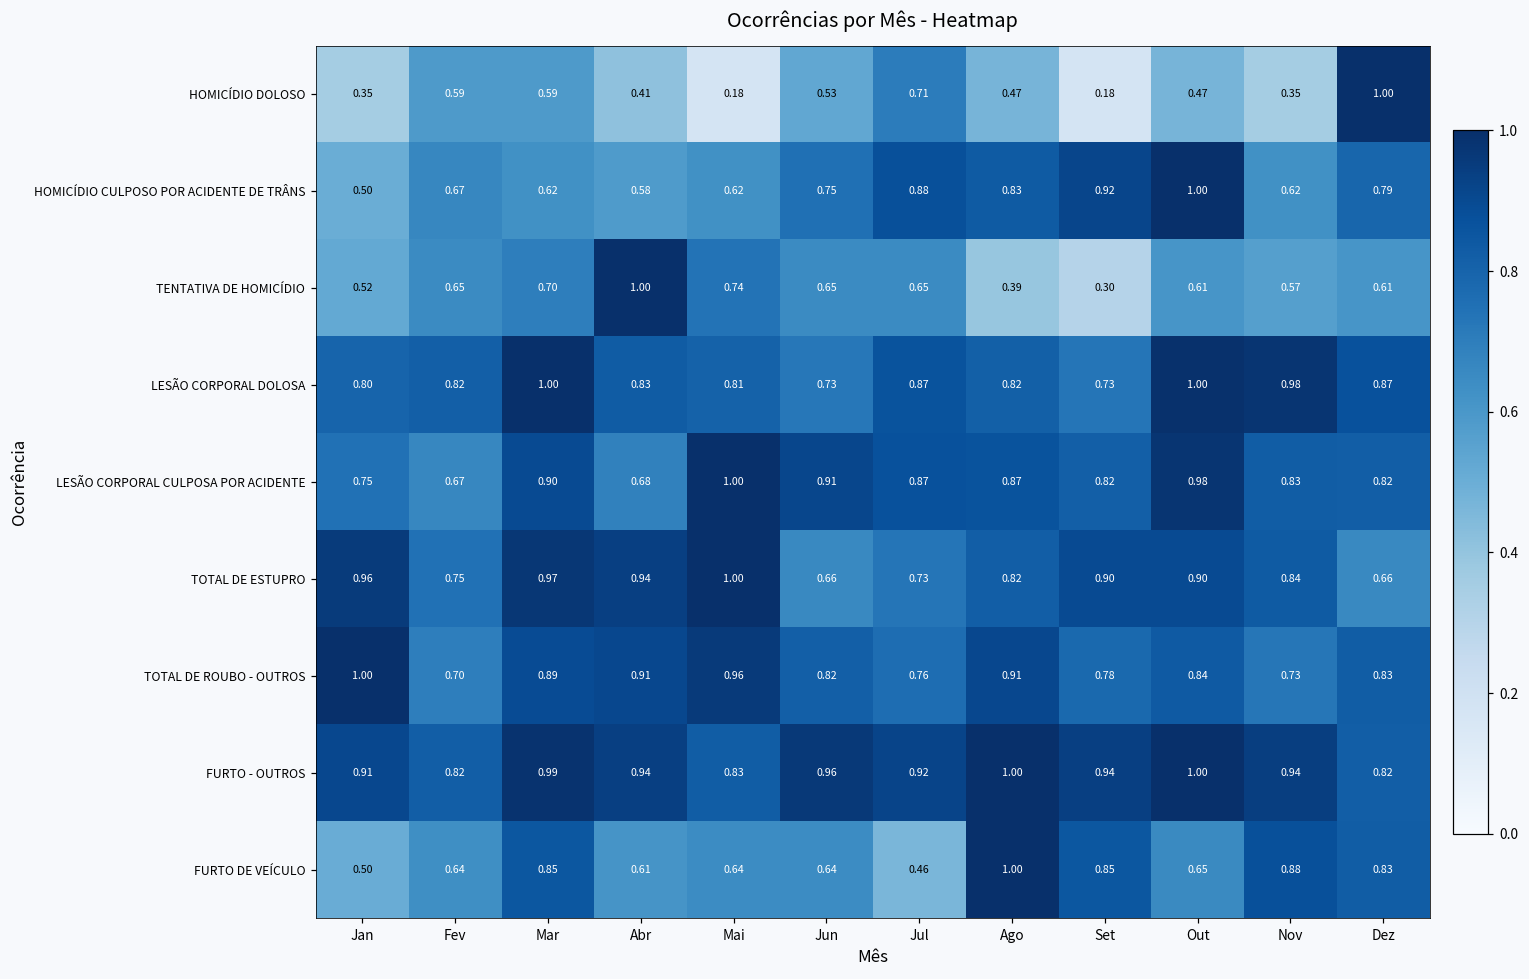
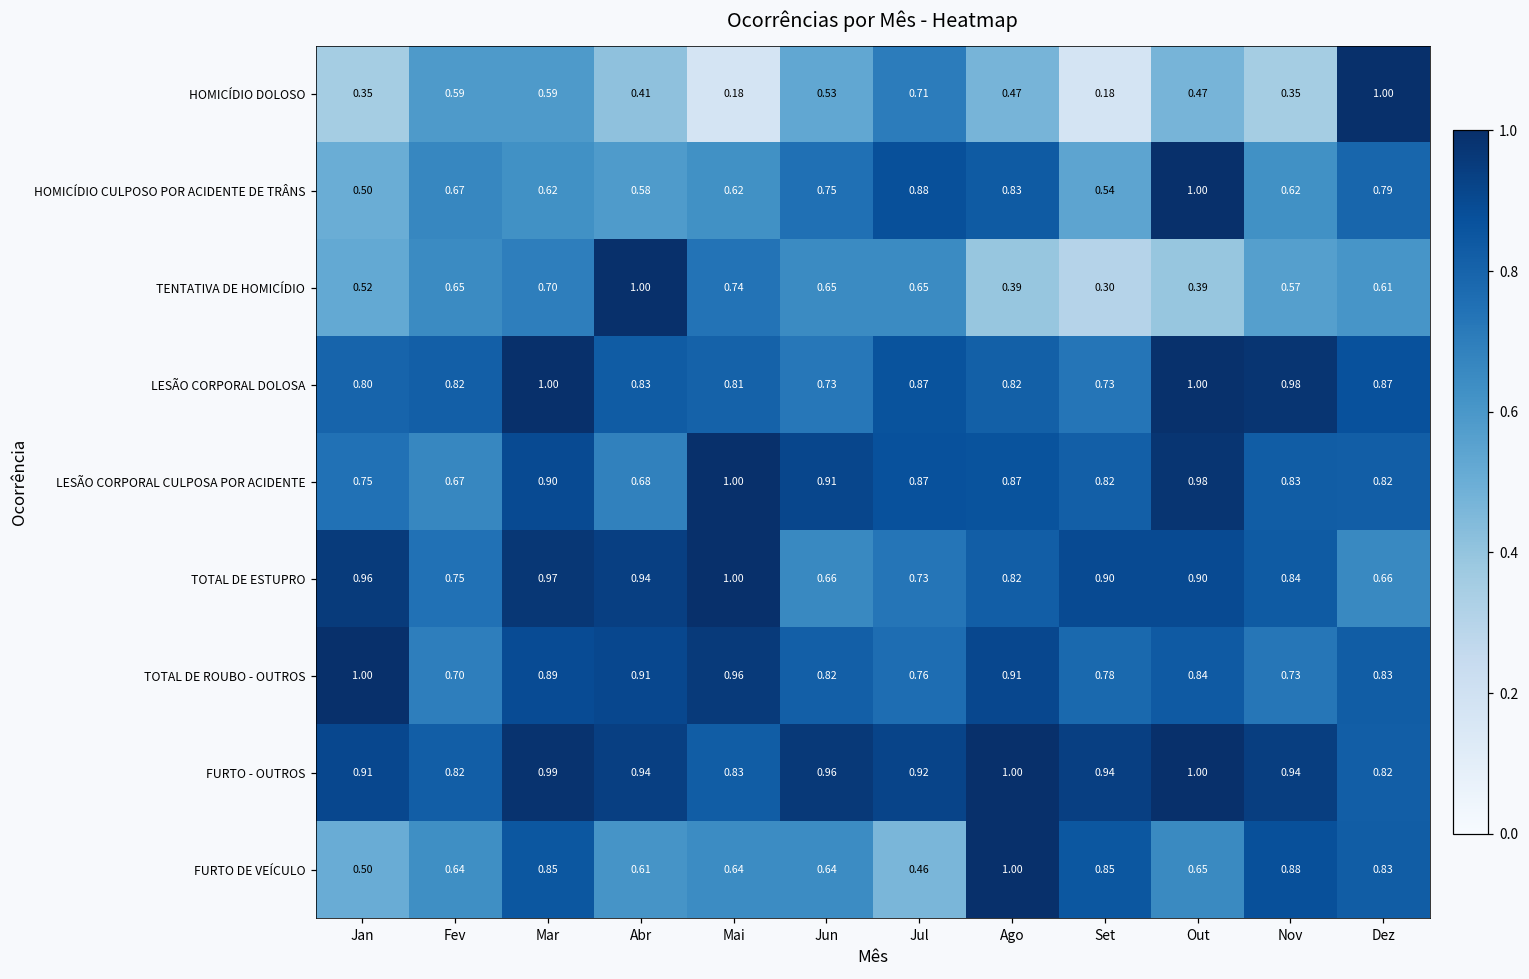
  {
    "HOMICÍDIO DOLOSO": {
      "Jan": 0.35,
      "Fev": 0.59,
      "Mar": 0.59,
      "Abr": 0.41,
      "Mai": 0.18,
      "Jun": 0.53,
      "Jul": 0.71,
      "Ago": 0.47,
      "Set": 0.18,
      "Out": 0.47,
      "Nov": 0.35,
      "Dez": 1.00
    },
    "HOMICÍDIO CULPOSO POR ACIDENTE DE TRÂNS": {
      "Jan": 0.50,
      "Fev": 0.67,
      "Mar": 0.62,
      "Abr": 0.58,
      "Mai": 0.62,
      "Jun": 0.75,
      "Jul": 0.88,
      "Ago": 0.83,
-     "Set": 0.92,
+     "Set": 0.54,
      "Out": 1.00,
      "Nov": 0.62,
      "Dez": 0.79
    },
    "TENTATIVA DE HOMICÍDIO": {
      "Jan": 0.52,
      "Fev": 0.65,
      "Mar": 0.70,
      "Abr": 1.00,
      "Mai": 0.74,
      "Jun": 0.65,
      "Jul": 0.65,
      "Ago": 0.39,
      "Set": 0.30,
-     "Out": 0.61,
+     "Out": 0.39,
      "Nov": 0.57,
      "Dez": 0.61
    },
    "LESÃO CORPORAL DOLOSA": {
      "Jan": 0.80,
      "Fev": 0.82,
      "Mar": 1.00,
      "Abr": 0.83,
      "Mai": 0.81,
      "Jun": 0.73,
      "Jul": 0.87,
      "Ago": 0.82,
      "Set": 0.73,
      "Out": 1.00,
      "Nov": 0.98,
      "Dez": 0.87
    },
    "LESÃO CORPORAL CULPOSA POR ACIDENTE": {
      "Jan": 0.75,
      "Fev": 0.67,
      "Mar": 0.90,
      "Abr": 0.68,
      "Mai": 1.00,
      "Jun": 0.91,
      "Jul": 0.87,
      "Ago": 0.87,
      "Set": 0.82,
      "Out": 0.98,
      "Nov": 0.83,
      "Dez": 0.82
    },
    "TOTAL DE ESTUPRO": {
      "Jan": 0.96,
      "Fev": 0.75,
      "Mar": 0.97,
      "Abr": 0.94,
      "Mai": 1.00,
      "Jun": 0.66,
      "Jul": 0.73,
      "Ago": 0.82,
      "Set": 0.90,
      "Out": 0.90,
      "Nov": 0.84,
      "Dez": 0.66
    },
    "TOTAL DE ROUBO - OUTROS": {
      "Jan": 1.00,
      "Fev": 0.70,
      "Mar": 0.89,
      "Abr": 0.91,
      "Mai": 0.96,
      "Jun": 0.82,
      "Jul": 0.76,
      "Ago": 0.91,
      "Set": 0.78,
      "Out": 0.84,
      "Nov": 0.73,
      "Dez": 0.83
    },
    "FURTO - OUTROS": {
      "Jan": 0.91,
      "Fev": 0.82,
      "Mar": 0.99,
      "Abr": 0.94,
      "Mai": 0.83,
      "Jun": 0.96,
      "Jul": 0.92,
      "Ago": 1.00,
      "Set": 0.94,
      "Out": 1.00,
      "Nov": 0.94,
      "Dez": 0.82
    },
    "FURTO DE VEÍCULO": {
      "Jan": 0.50,
      "Fev": 0.64,
      "Mar": 0.85,
      "Abr": 0.61,
      "Mai": 0.64,
      "Jun": 0.64,
      "Jul": 0.46,
      "Ago": 1.00,
      "Set": 0.85,
      "Out": 0.65,
      "Nov": 0.88,
      "Dez": 0.83
    }
  }
